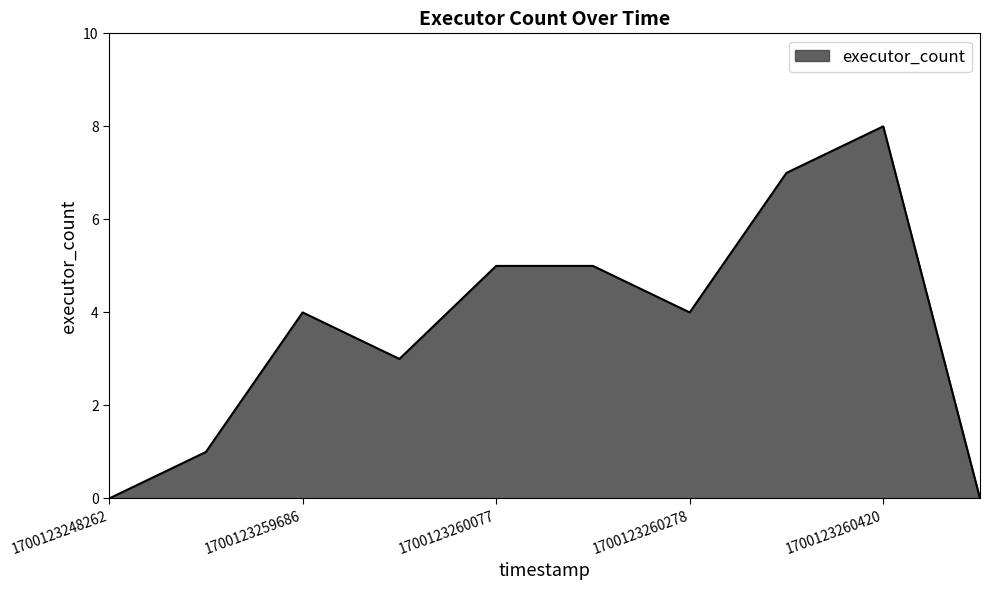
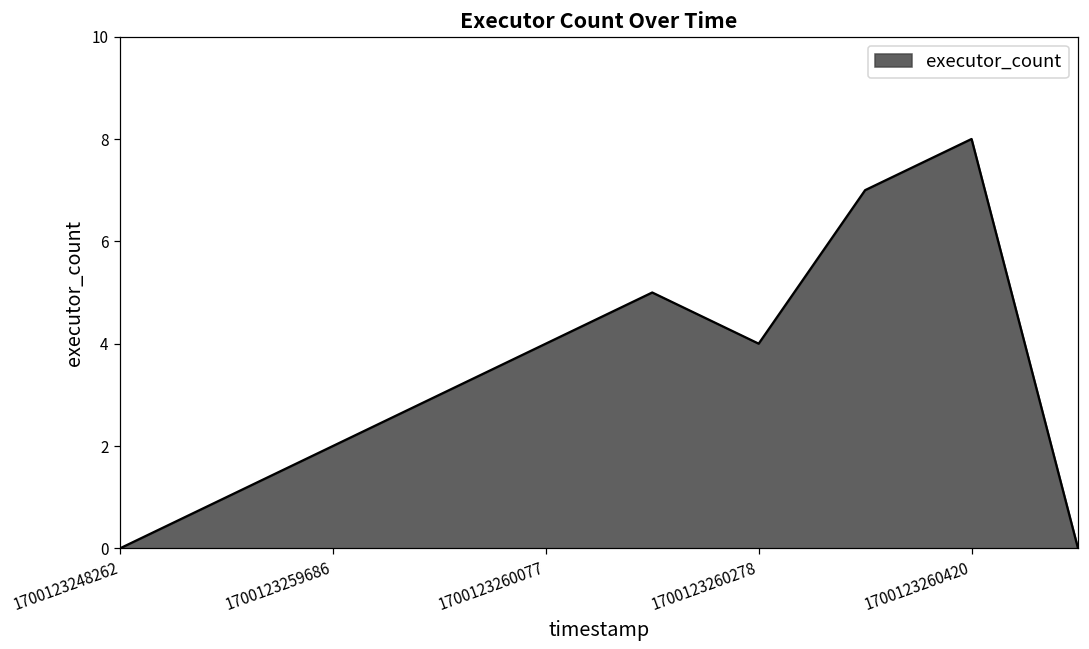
  {
    "1700123248262": 0,
-   "1700123259686": 4,
-   "1700123260077": 5,
+   "1700123259686": 2,
+   "1700123260077": 4,
    "1700123260278": 4,
    "1700123260420": 8
  }
